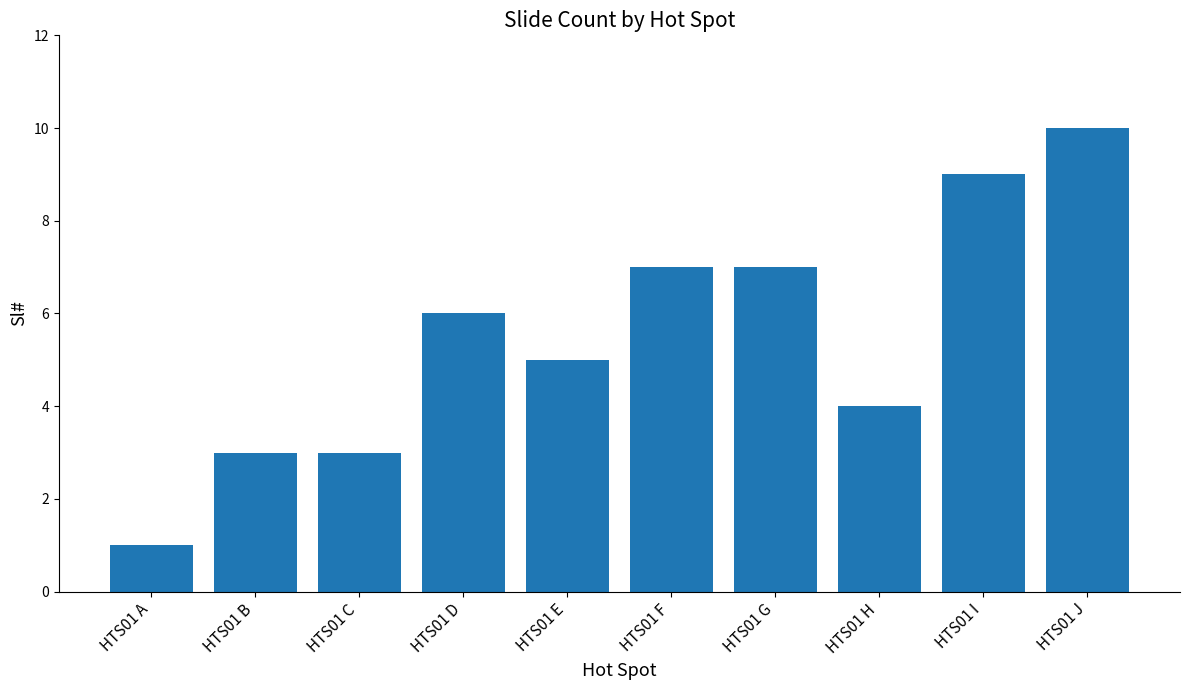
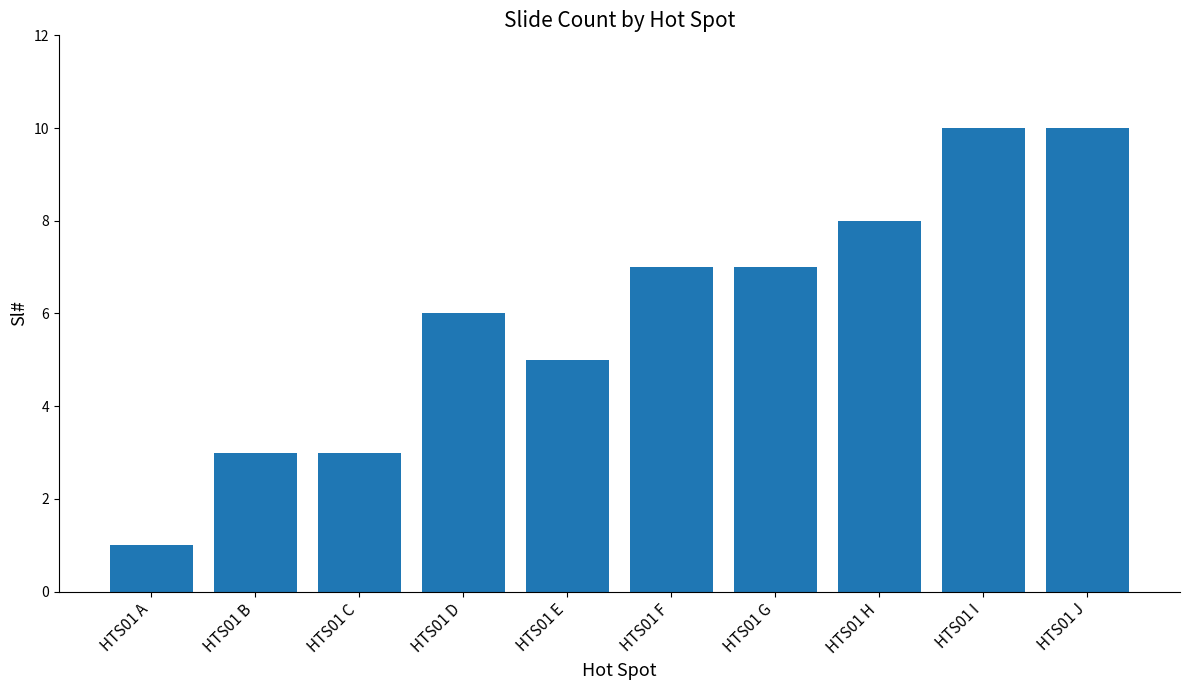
  {
    "HTS01 A": 1,
    "HTS01 B": 3,
    "HTS01 C": 3,
    "HTS01 D": 6,
    "HTS01 E": 5,
    "HTS01 F": 7,
    "HTS01 G": 7,
-   "HTS01 H": 4,
-   "HTS01 I": 9,
+   "HTS01 H": 8,
+   "HTS01 I": 10,
    "HTS01 J": 10
  }
